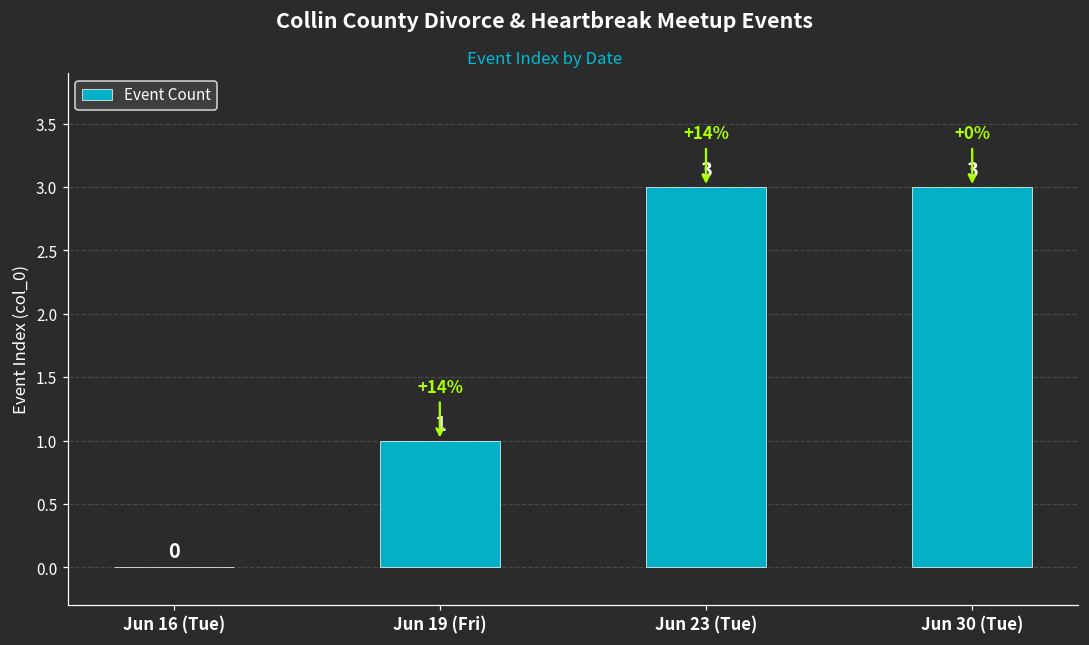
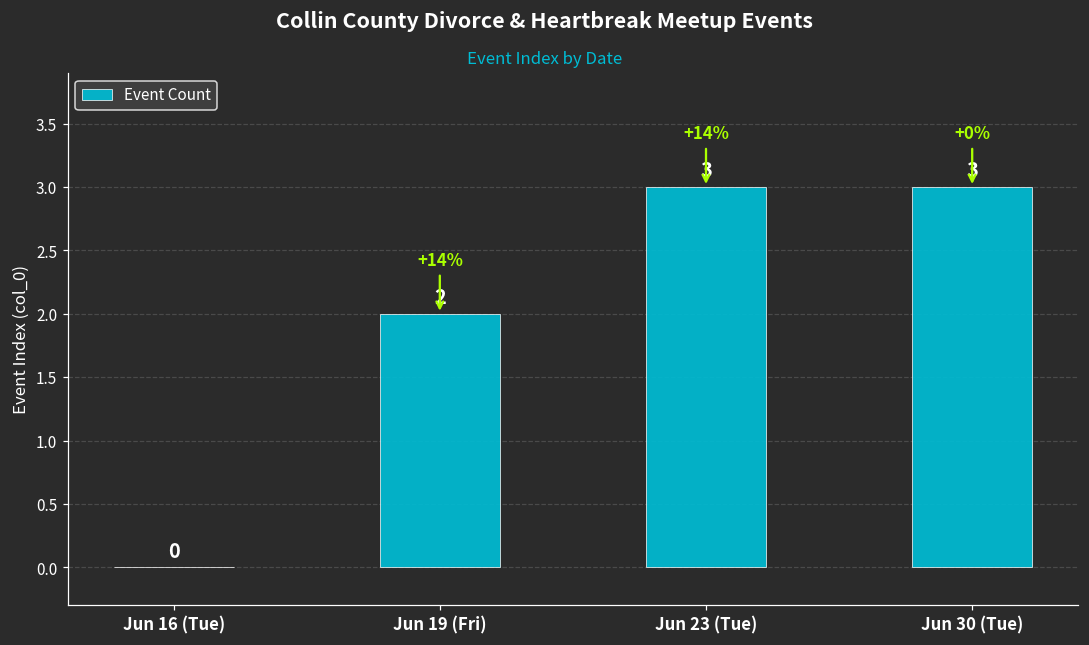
  {
    "Jun 16 (Tue)": 0,
-   "Jun 19 (Fri)": 1
+   "Jun 19 (Fri)": 2
  }
